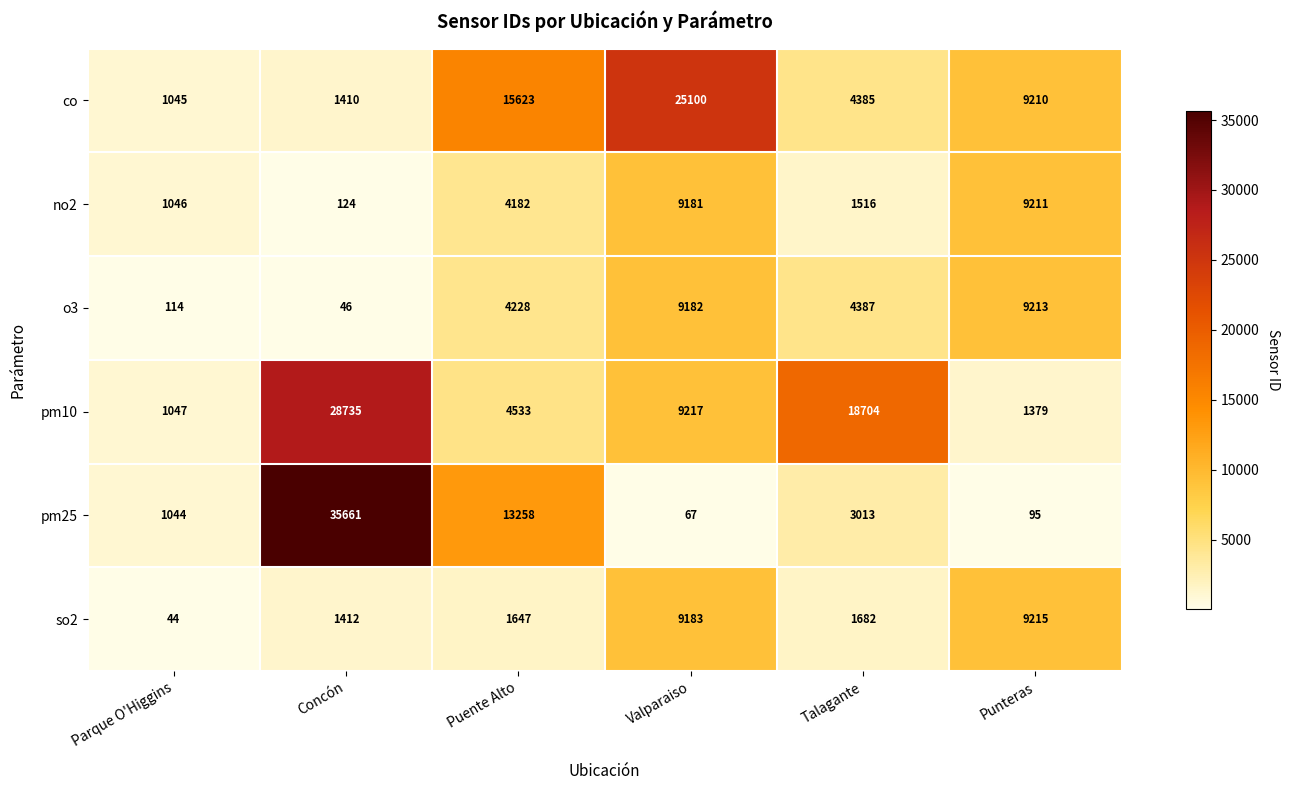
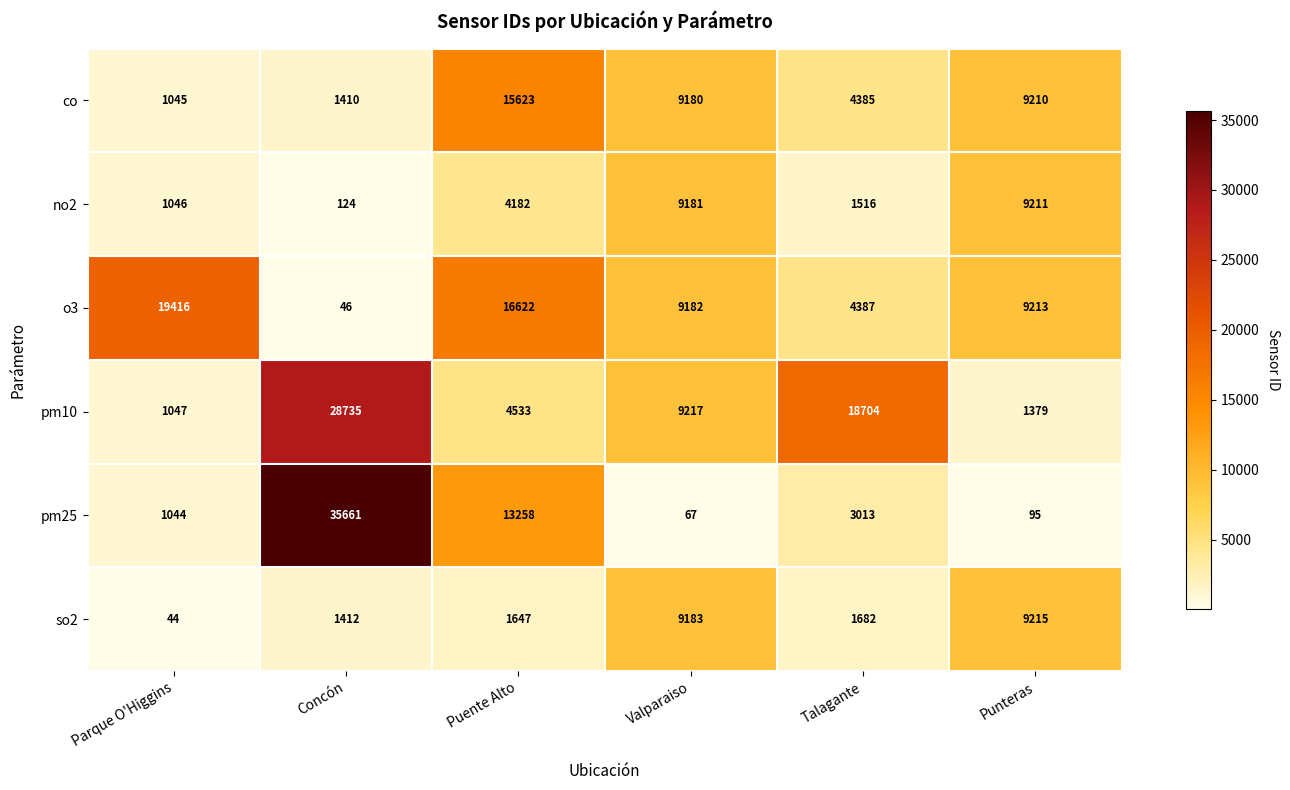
  {
    "co": {
      "Parque O'Higgins": 1045,
      "Concón": 1410,
      "Puente Alto": 15623,
-     "Valparaiso": 25100,
+     "Valparaiso": 9180,
      "Talagante": 4385,
      "Punteras": 9210
    },
    "no2": {
      "Parque O'Higgins": 1046,
      "Concón": 124,
      "Puente Alto": 4182,
      "Valparaiso": 9181,
      "Talagante": 1516,
      "Punteras": 9211
    },
    "o3": {
-     "Parque O'Higgins": 114,
+     "Parque O'Higgins": 19416,
      "Concón": 46,
-     "Puente Alto": 4228,
+     "Puente Alto": 16622,
      "Valparaiso": 9182,
      "Talagante": 4387,
      "Punteras": 9213
    },
    "pm10": {
      "Parque O'Higgins": 1047,
      "Concón": 28735,
      "Puente Alto": 4533,
      "Valparaiso": 9217,
      "Talagante": 18704,
      "Punteras": 1379
    },
    "pm25": {
      "Parque O'Higgins": 1044,
      "Concón": 35661,
      "Puente Alto": 13258,
      "Valparaiso": 67,
      "Talagante": 3013,
      "Punteras": 95
    },
    "so2": {
      "Parque O'Higgins": 44,
      "Concón": 1412,
      "Puente Alto": 1647,
      "Valparaiso": 9183,
      "Talagante": 1682,
      "Punteras": 9215
    }
  }
